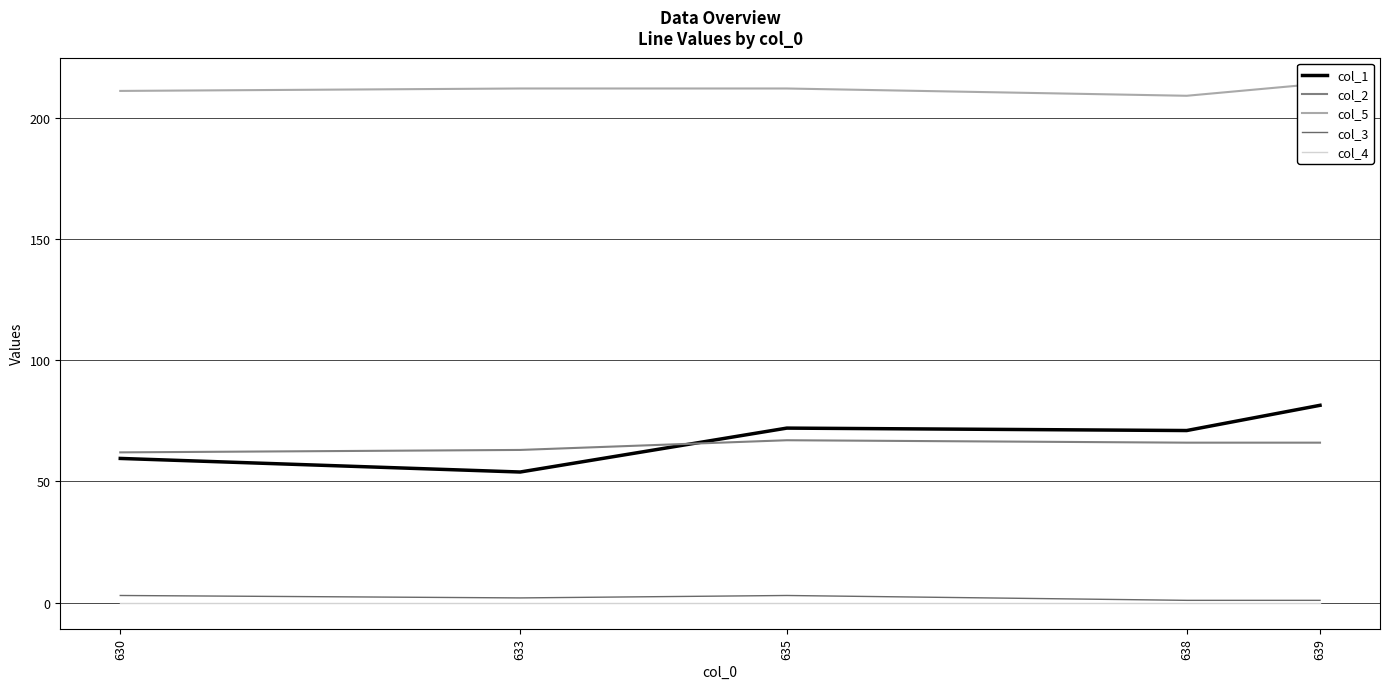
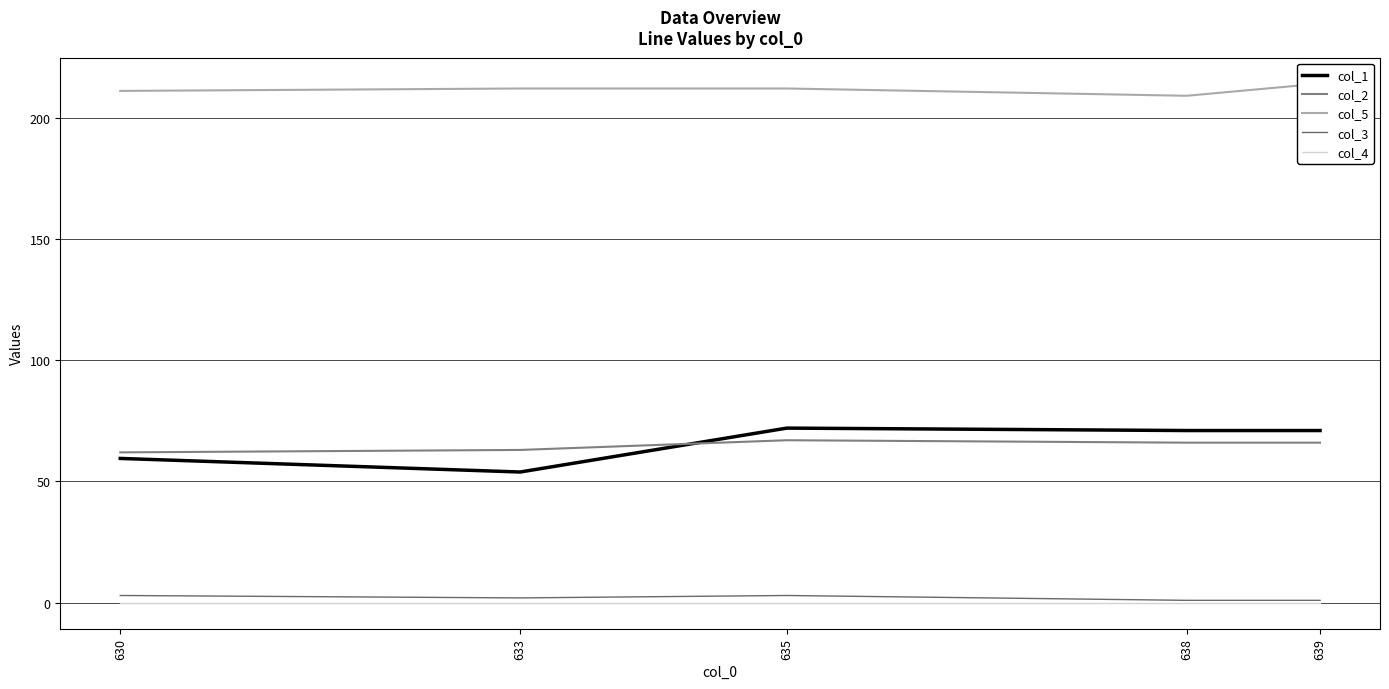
  {
    "col_1": {
      "630": 60,
      "633": 54,
      "635": 72,
      "638": 71,
-     "639": 81
+     "639": 71
    },
    "col_5": {
      "630": 211,
      "633": 212,
      "635": 212,
      "638": 209
    },
    "col_4": {
      "630": 0,
      "633": 0,
      "635": 0
    }
  }
